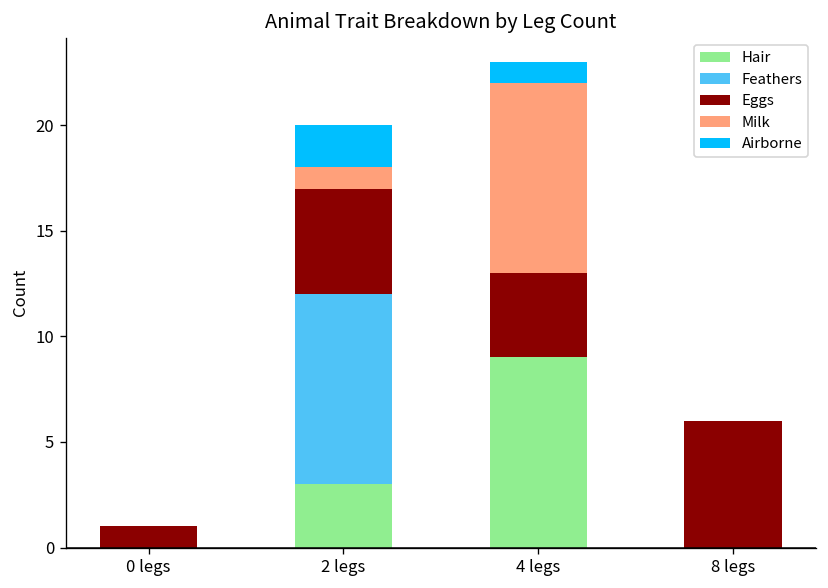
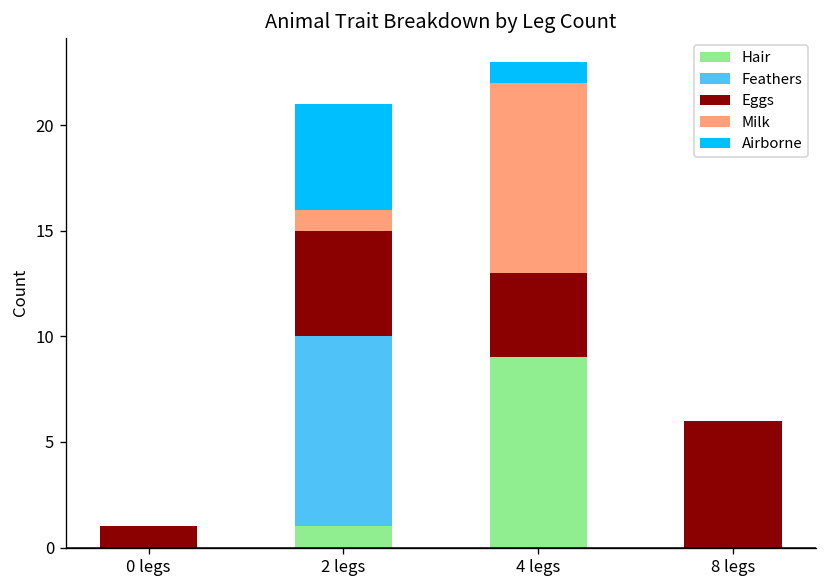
  {
    "Hair": {
      "0 legs": 0,
-     "2 legs": 3,
+     "2 legs": 1,
      "4 legs": 9,
      "8 legs": 0
    },
    "Feathers": {
      "0 legs": 0,
      "2 legs": 9,
      "4 legs": 0,
      "8 legs": 0
    },
    "Eggs": {
      "0 legs": 1,
      "2 legs": 5,
      "4 legs": 4,
      "8 legs": 6
    },
    "Milk": {
      "0 legs": 0,
      "2 legs": 1,
      "4 legs": 9,
      "8 legs": 0
    },
    "Airborne": {
      "0 legs": 0,
-     "2 legs": 2,
+     "2 legs": 5,
      "4 legs": 1,
      "8 legs": 0
    }
  }
